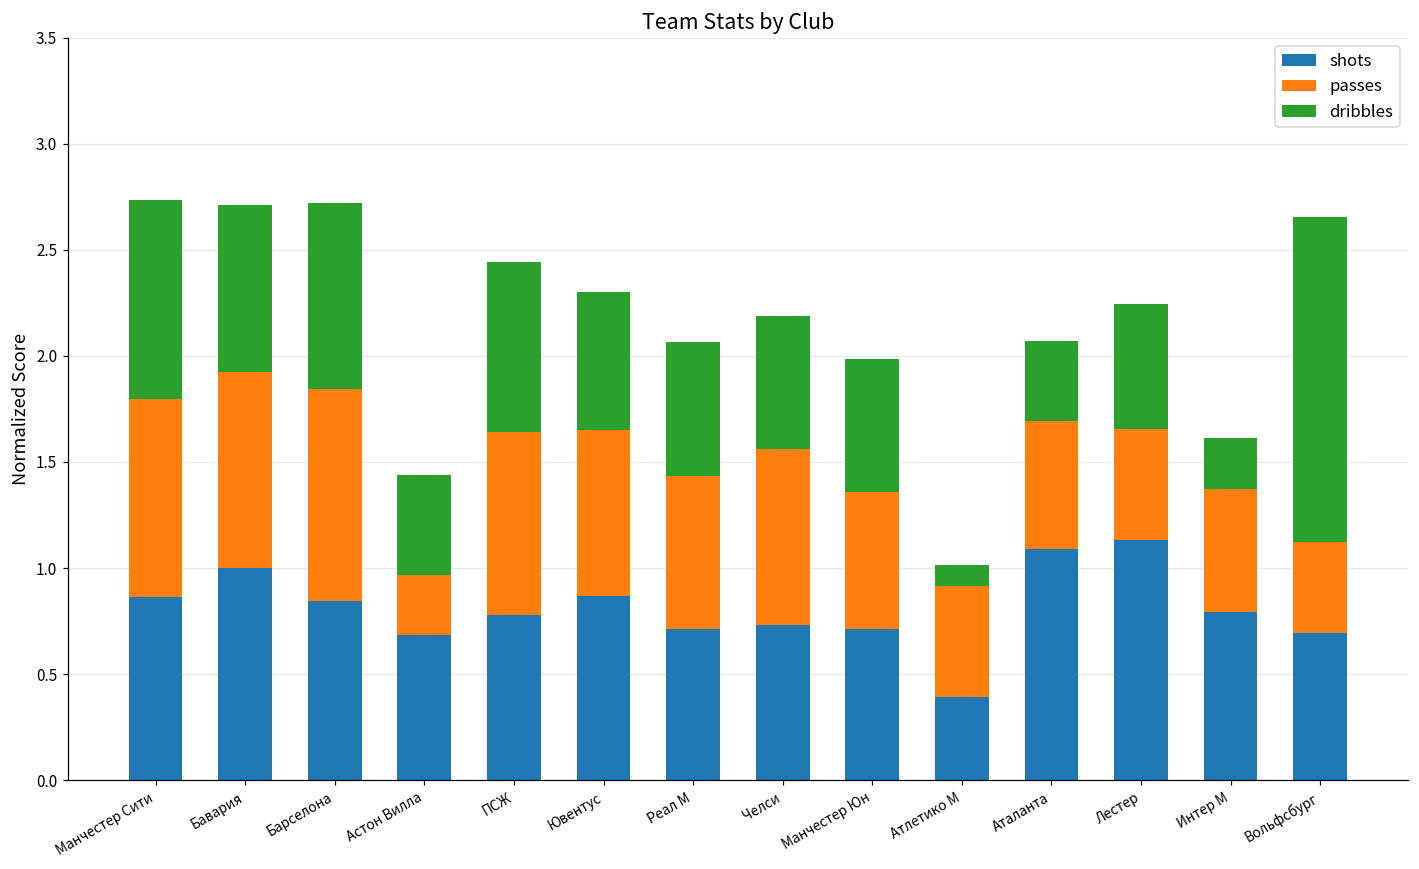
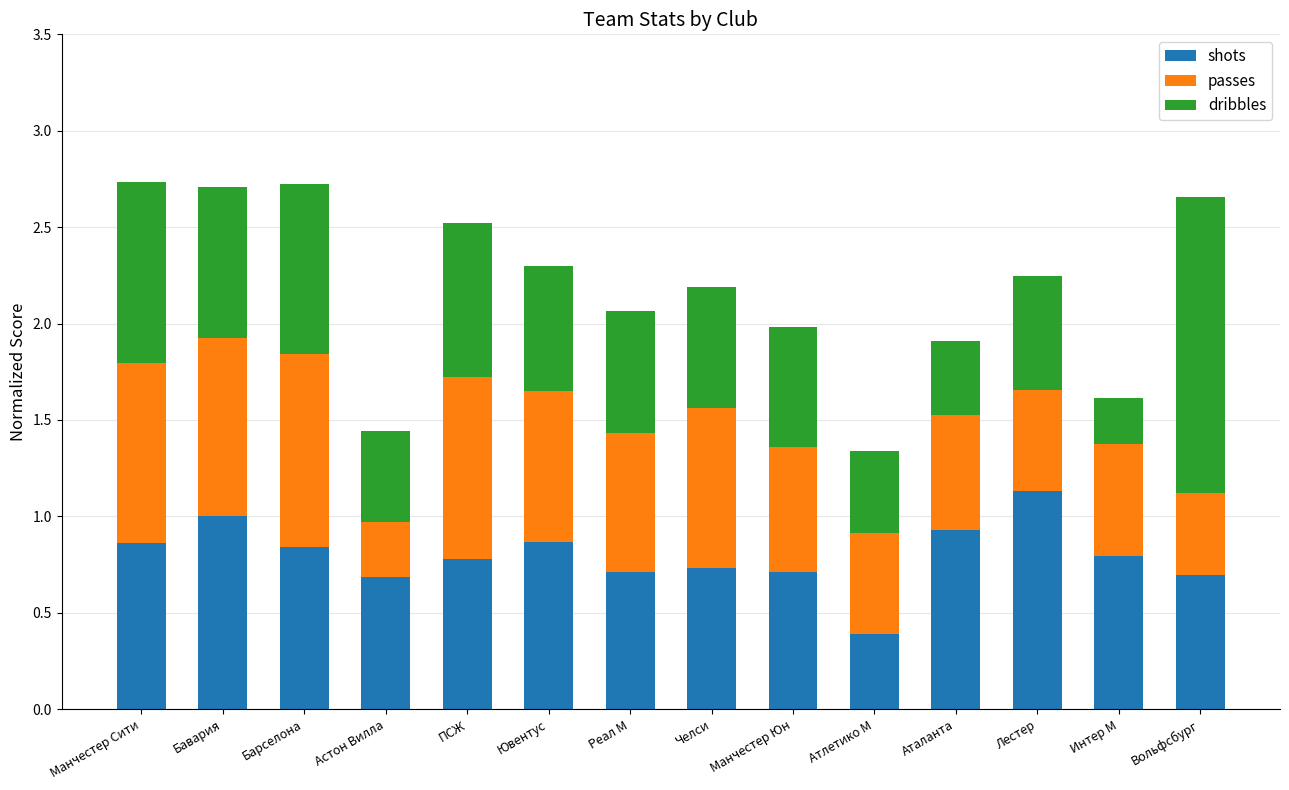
  {
    "shots": {
      "Манчестер Сити": 0.86,
      "Бавария": 1.00,
      "Барселона": 0.84,
      "Астон Вилла": 0.69,
      "ПСЖ": 0.78,
      "Ювентус": 0.87,
      "Реал М": 0.71,
      "Челси": 0.73,
      "Манчестер Юн": 0.71,
      "Атлетико М": 0.39,
-     "Аталанта": 1.09,
+     "Аталанта": 0.93,
      "Лестер": 1.13,
      "Интер М": 0.79,
      "Вольфсбург": 0.69
    },
    "passes": {
      "Манчестер Сити": 0.93,
      "Бавария": 0.93,
      "Барселона": 1.00,
      "Астон Вилла": 0.28,
-     "ПСЖ": 0.87,
+     "ПСЖ": 0.94,
      "Ювентус": 0.78,
      "Реал М": 0.72,
      "Челси": 0.83,
      "Манчестер Юн": 0.65,
      "Атлетико М": 0.52,
      "Аталанта": 0.60,
      "Лестер": 0.52,
      "Интер М": 0.58,
      "Вольфсбург": 0.43
    },
    "dribbles": {
      "Манчестер Сити": 0.94,
      "Бавария": 0.78,
      "Барселона": 0.88,
      "Астон Вилла": 0.47,
      "ПСЖ": 0.80,
      "Ювентус": 0.65,
      "Реал М": 0.63,
      "Челси": 0.63,
      "Манчестер Юн": 0.63,
-     "Атлетико М": 0.10,
+     "Атлетико М": 0.42,
      "Аталанта": 0.38,
      "Лестер": 0.59,
      "Интер М": 0.24,
      "Вольфсбург": 1.53
    }
  }
